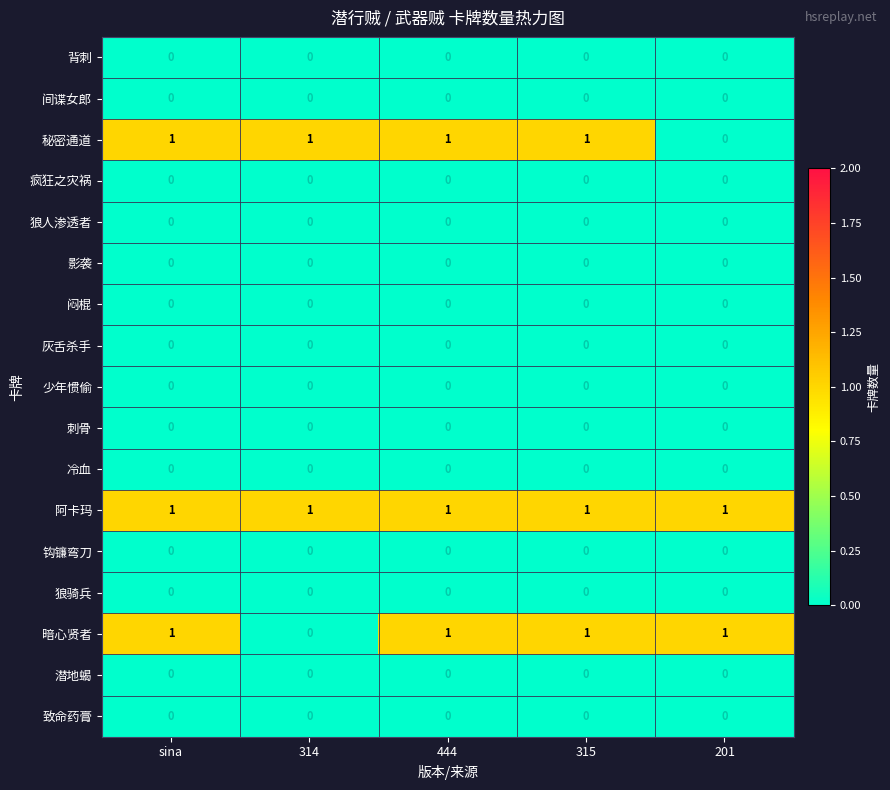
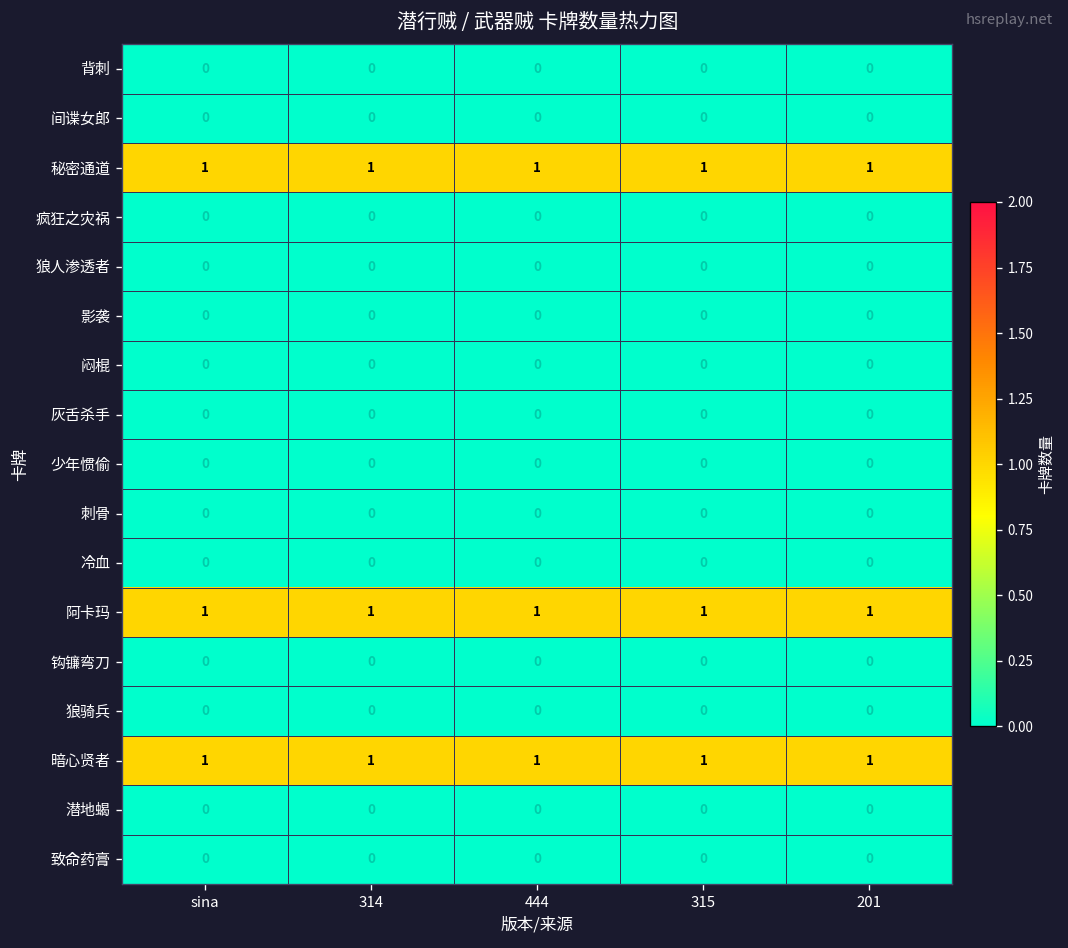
  {
    "背刺": {
      "sina": 0,
      "314": 0,
      "444": 0,
      "315": 0,
      "201": 0
    },
    "间谍女郎": {
      "sina": 0,
      "314": 0,
      "444": 0,
      "315": 0,
      "201": 0
    },
    "秘密通道": {
      "sina": 1,
      "314": 1,
      "444": 1,
      "315": 1,
-     "201": 0
+     "201": 1
    },
    "疯狂之灾祸": {
      "sina": 0,
      "314": 0,
      "444": 0,
      "315": 0,
      "201": 0
    },
    "狼人渗透者": {
      "sina": 0,
      "314": 0,
      "444": 0,
      "315": 0,
      "201": 0
    },
    "影袭": {
      "sina": 0,
      "314": 0,
      "444": 0,
      "315": 0,
      "201": 0
    },
    "闷棍": {
      "sina": 0,
      "314": 0,
      "444": 0,
      "315": 0,
      "201": 0
    },
    "灰舌杀手": {
      "sina": 0,
      "314": 0,
      "444": 0,
      "315": 0,
      "201": 0
    },
    "少年惯偷": {
      "sina": 0,
      "314": 0,
      "444": 0,
      "315": 0,
      "201": 0
    },
    "刺骨": {
      "sina": 0,
      "314": 0,
      "444": 0,
      "315": 0,
      "201": 0
    },
    "冷血": {
      "sina": 0,
      "314": 0,
      "444": 0,
      "315": 0,
      "201": 0
    },
    "阿卡玛": {
      "sina": 1,
      "314": 1,
      "444": 1,
      "315": 1,
      "201": 1
    },
    "钩镰弯刀": {
      "sina": 0,
      "314": 0,
      "444": 0,
      "315": 0,
      "201": 0
    },
    "狼骑兵": {
      "sina": 0,
      "314": 0,
      "444": 0,
      "315": 0,
      "201": 0
    },
    "暗心贤者": {
      "sina": 1,
-     "314": 0,
+     "314": 1,
      "444": 1,
      "315": 1,
      "201": 1
    },
    "潜地蝎": {
      "sina": 0,
      "314": 0,
      "444": 0,
      "315": 0,
      "201": 0
    },
    "致命药膏": {
      "sina": 0,
      "314": 0,
      "444": 0,
      "315": 0,
      "201": 0
    }
  }
